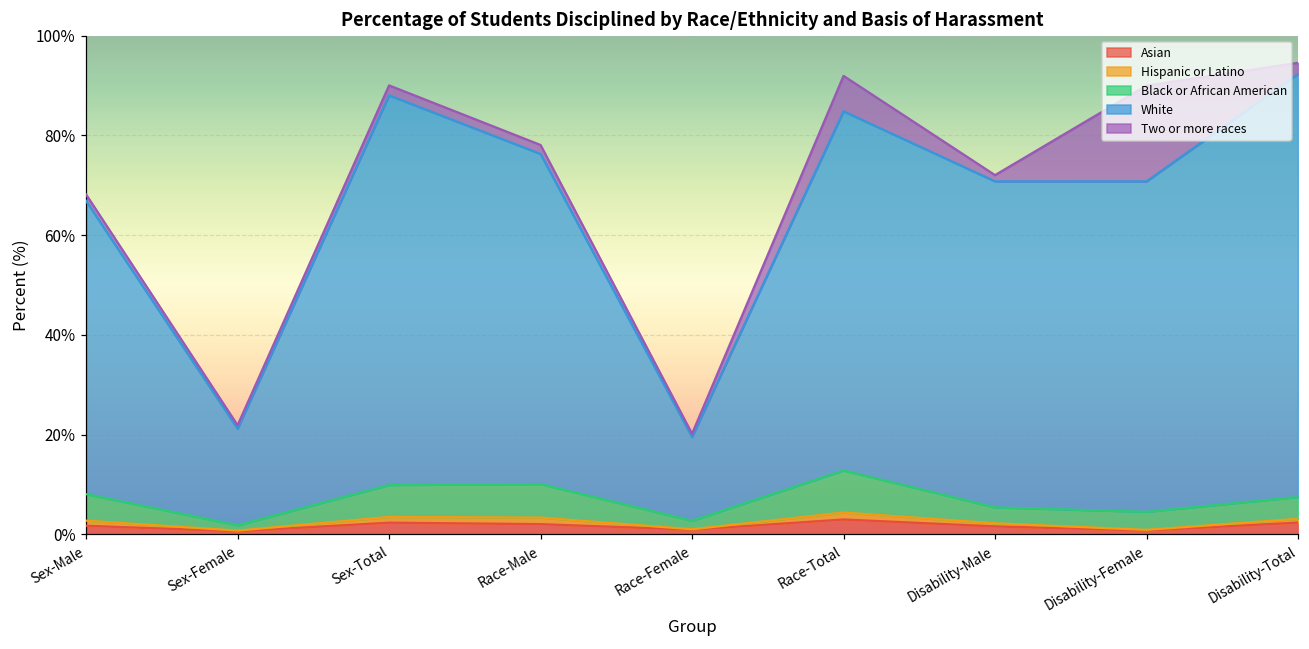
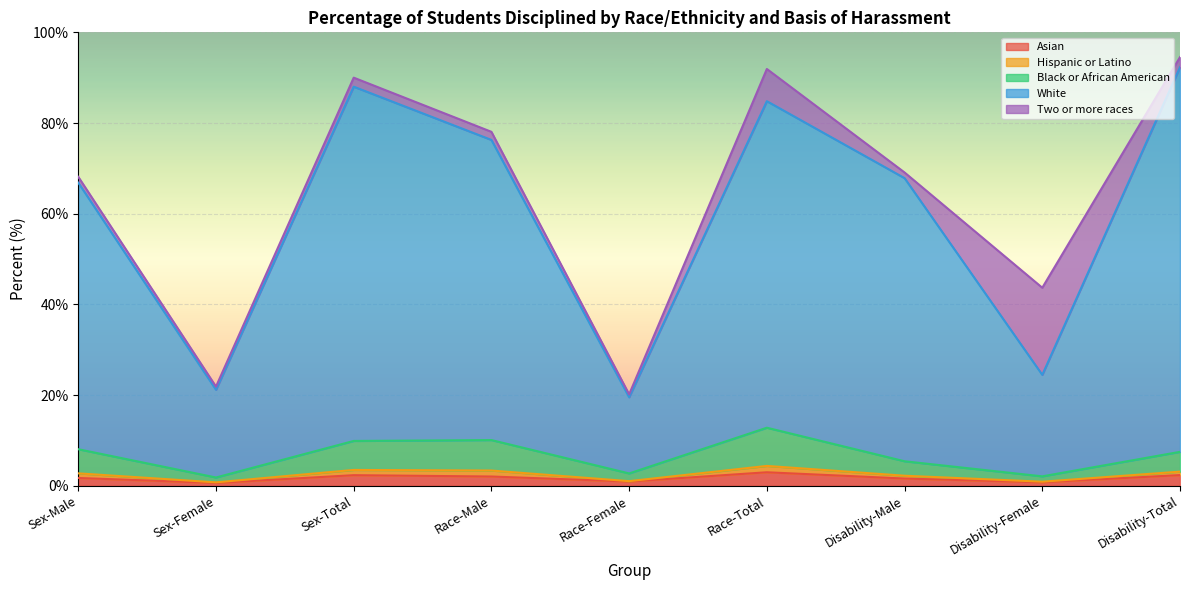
  {
    "Asian": {
      "Sex-Male": "2%",
      "Sex-Total": "2%",
      "Race-Male": "2%",
      "Race-Total": "3%",
      "Disability-Male": "2%",
      "Disability-Total": "2%"
    },
    "Hispanic or Latino": {
      "Sex-Male": "1%",
      "Sex-Total": "1%",
      "Race-Male": "1%",
      "Race-Total": "1%",
      "Disability-Male": "1%",
      "Disability-Total": "1%"
    },
    "Black or African American": {
      "Sex-Male": "5%",
      "Sex-Female": "1%",
      "Sex-Total": "6%",
      "Race-Male": "7%",
      "Race-Female": "2%",
      "Race-Total": "8%",
      "Disability-Male": "3%",
-     "Disability-Female": "4%",
+     "Disability-Female": "1%",
      "Disability-Total": "4%"
    },
    "White": {
      "Sex-Male": "59%",
      "Sex-Female": "19%",
      "Sex-Total": "78%",
      "Race-Male": "66%",
      "Race-Female": "17%",
      "Race-Total": "72%",
-     "Disability-Male": "65%",
-     "Disability-Female": "66%",
+     "Disability-Male": "62%",
+     "Disability-Female": "22%",
      "Disability-Total": "85%"
    },
    "Two or more races": {
      "Sex-Male": "1%",
      "Sex-Female": "1%",
      "Sex-Total": "2%",
      "Race-Male": "2%",
      "Race-Female": "1%",
      "Race-Total": "7%",
      "Disability-Male": "1%",
      "Disability-Total": "2%"
    }
  }
